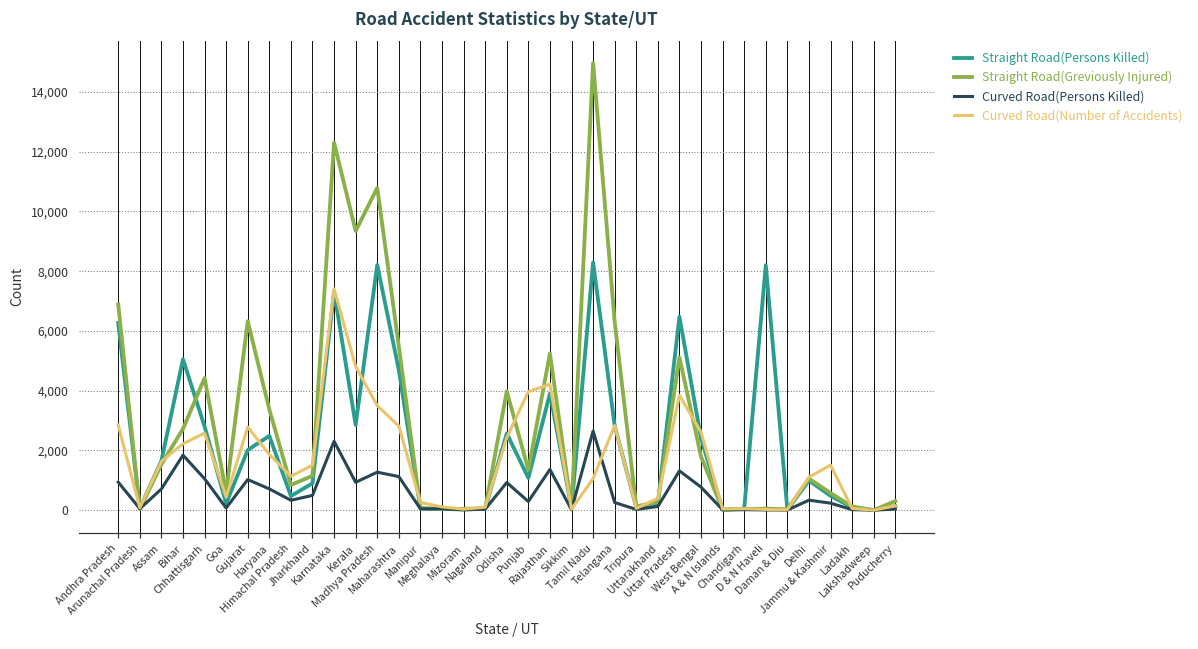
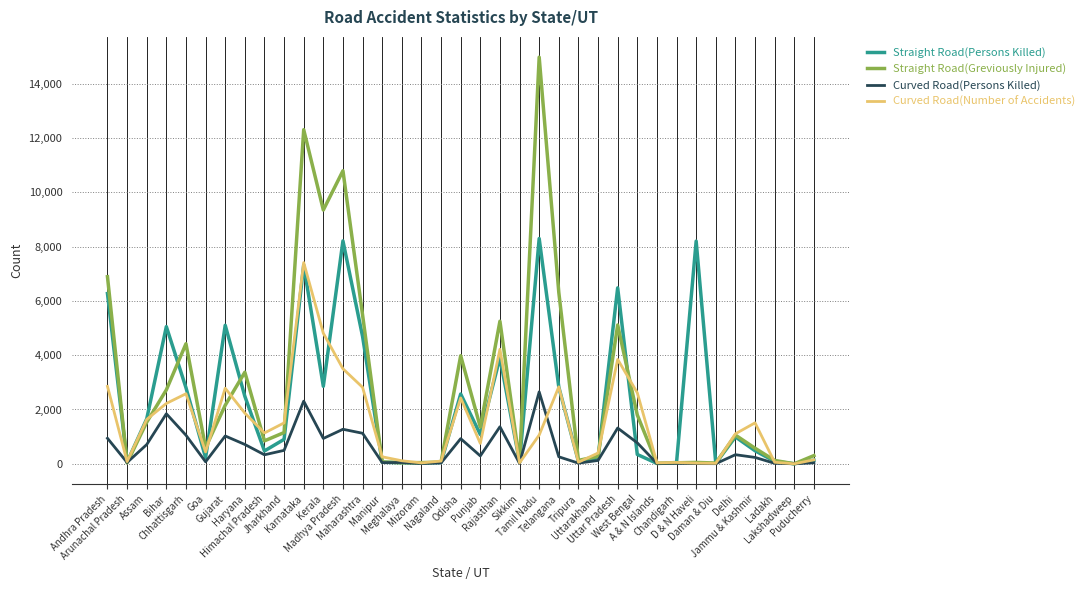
  {
    "Straight Road(Persons Killed)": {
      "Andhra Pradesh": "6,300",
      "Bihar": "5,100",
      "Chhattisgarh": "2,800",
      "Goa": "200",
-     "Gujarat": "2,000",
+     "Gujarat": "5,100",
      "Haryana": "2,500",
      "Himachal Pradesh": "500",
      "Jharkhand": "900",
      "Kerala": "2,900",
      "Madhya Pradesh": "8,200",
      "Maharashtra": "4,700",
      "Odisha": "2,600",
      "Punjab": "1,100",
      "Rajasthan": "3,900",
      "Tamil Nadu": "8,300",
      "Uttar Pradesh": "6,500",
-     "West Bengal": "2,400",
+     "West Bengal": "300",
      "D & N Haveli": "8,200"
    },
    "Straight Road(Greviously Injured)": {
      "Andhra Pradesh": "6,900",
      "Assam": "1,500",
      "Bihar": "2,700",
      "Chhattisgarh": "4,400",
      "Goa": "600",
-     "Gujarat": "6,300",
+     "Gujarat": "2,200",
      "Haryana": "3,400",
      "Himachal Pradesh": "800",
      "Jharkhand": "1,200",
      "Karnataka": "12,300",
      "Kerala": "9,300",
      "Madhya Pradesh": "10,800",
      "Maharashtra": "5,500",
      "Odisha": "4,000",
      "Punjab": "1,400",
      "Rajasthan": "5,300",
      "Tamil Nadu": "15,000",
      "Telangana": "6,300",
      "Uttar Pradesh": "5,100",
      "West Bengal": "1,800",
      "Puducherry": "300"
    },
    "Curved Road(Persons Killed)": {
      "Andhra Pradesh": "900",
      "Assam": "700",
      "Bihar": "1,800",
      "Chhattisgarh": "1,100",
      "Goa": "100",
      "Gujarat": "1,000",
      "Haryana": "700",
      "Himachal Pradesh": "300",
      "Jharkhand": "500",
      "Karnataka": "2,300",
      "Kerala": "900",
      "Madhya Pradesh": "1,300",
      "Maharashtra": "1,100",
      "Odisha": "900",
      "Punjab": "300",
      "Rajasthan": "1,400",
      "Tamil Nadu": "2,600",
      "Telangana": "300",
      "Uttarakhand": "100",
      "Uttar Pradesh": "1,300",
      "West Bengal": "800",
      "Delhi": "300",
      "Jammu & Kashmir": "200",
      "Puducherry": "0"
    },
    "Curved Road(Number of Accidents)": {
      "Andhra Pradesh": "2,900",
      "Bihar": "2,200",
      "Chhattisgarh": "2,600",
      "Goa": "400",
      "Gujarat": "2,800",
      "Haryana": "1,900",
      "Himachal Pradesh": "1,100",
      "Jharkhand": "1,500",
      "Kerala": "4,800",
      "Madhya Pradesh": "3,500",
      "Maharashtra": "2,800",
      "Manipur": "300",
      "Odisha": "2,400",
-     "Punjab": "4,000",
+     "Punjab": "700",
      "Rajasthan": "4,200",
      "Tamil Nadu": "1,100",
      "Uttarakhand": "400",
      "Uttar Pradesh": "3,800",
      "West Bengal": "2,600",
      "Jammu & Kashmir": "1,500"
    }
  }
